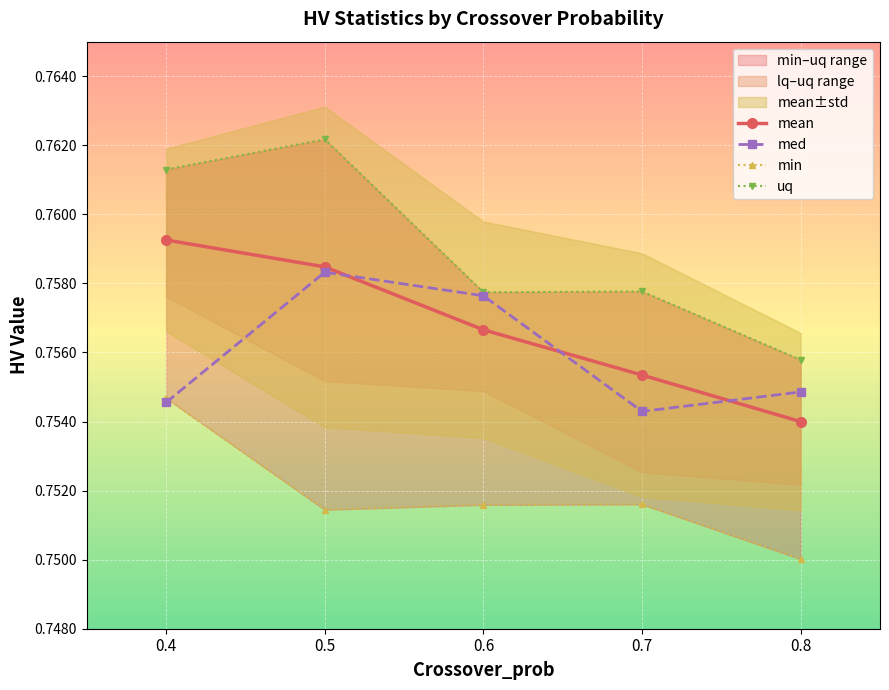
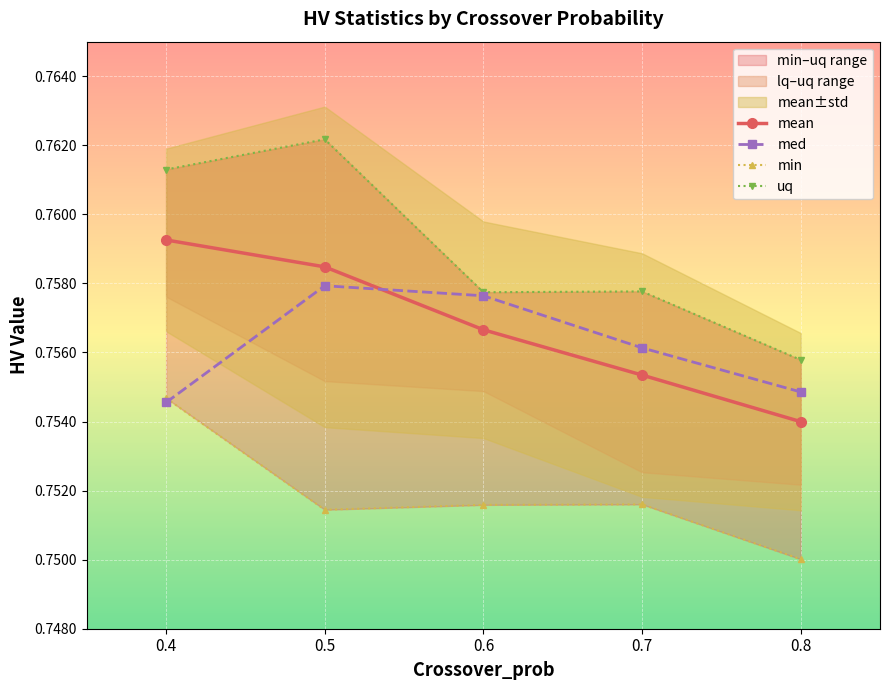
  {
    "med": {
      "0.4": 0.7546,
-     "0.5": 0.7583,
+     "0.5": 0.7579,
      "0.6": 0.7576,
-     "0.7": 0.7543,
+     "0.7": 0.7561,
      "0.8": 0.7549
    }
  }
